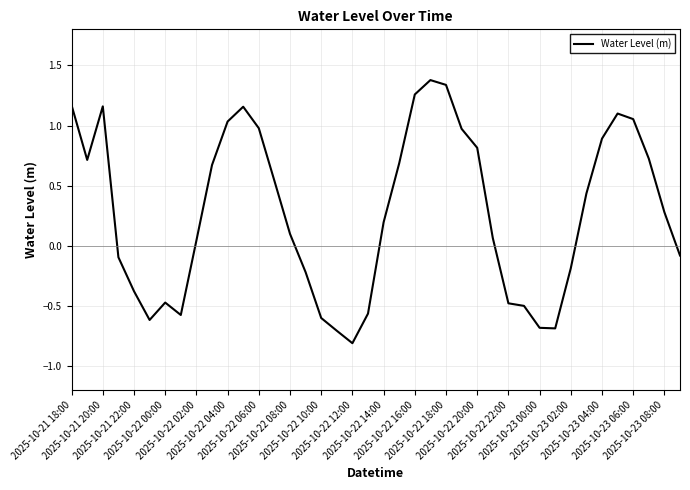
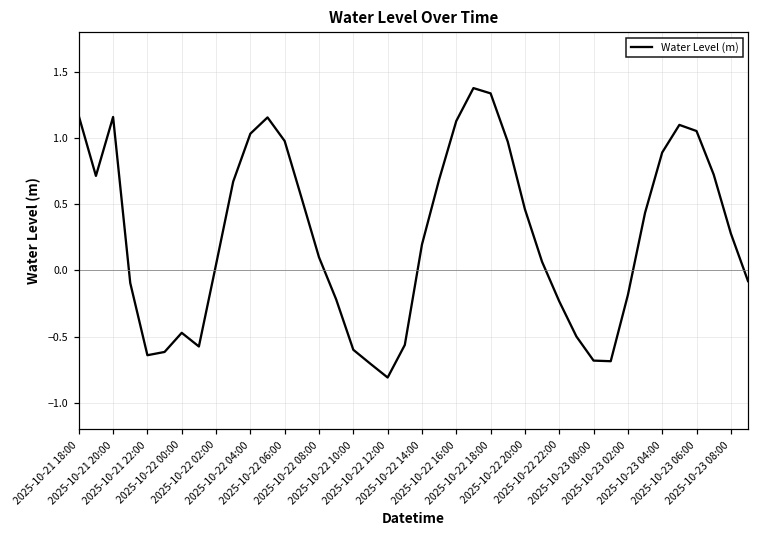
  {
    "2025-10-21 18:00": 1.17,
    "2025-10-21 20:00": 1.16,
-   "2025-10-21 22:00": -0.38,
+   "2025-10-21 22:00": -0.64,
    "2025-10-22 00:00": -0.47,
    "2025-10-22 02:00": 0.04,
    "2025-10-22 04:00": 1.03,
    "2025-10-22 06:00": 0.98,
    "2025-10-22 08:00": 0.10,
    "2025-10-22 10:00": -0.60,
    "2025-10-22 12:00": -0.81,
    "2025-10-22 14:00": 0.20,
-   "2025-10-22 16:00": 1.26,
+   "2025-10-22 16:00": 1.13,
    "2025-10-22 18:00": 1.34,
-   "2025-10-22 20:00": 0.82,
-   "2025-10-22 22:00": -0.48,
+   "2025-10-22 20:00": 0.46,
+   "2025-10-22 22:00": -0.23,
    "2025-10-23 00:00": -0.68,
    "2025-10-23 02:00": -0.19,
    "2025-10-23 04:00": 0.89,
    "2025-10-23 06:00": 1.05,
    "2025-10-23 08:00": 0.28
  }
